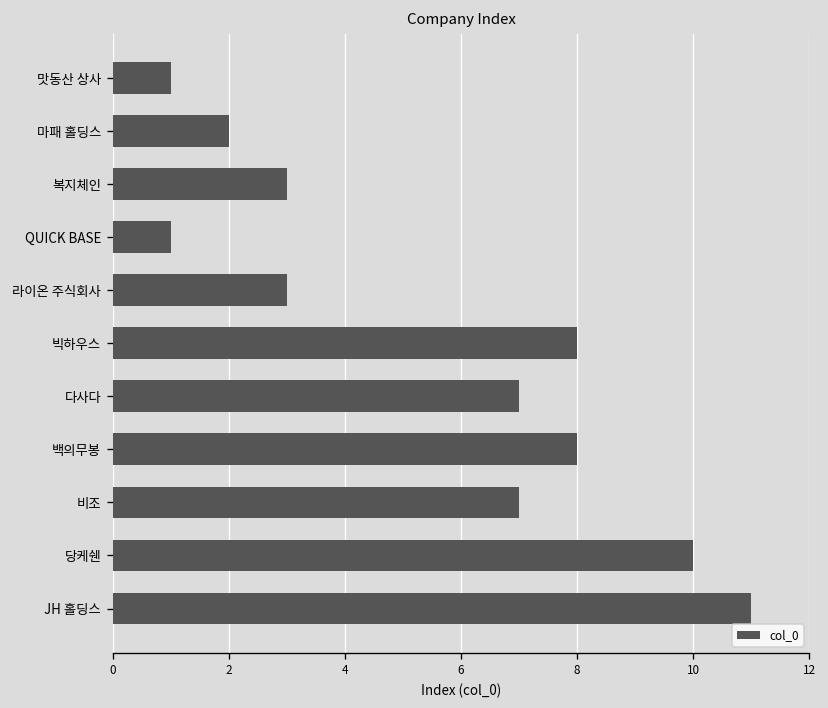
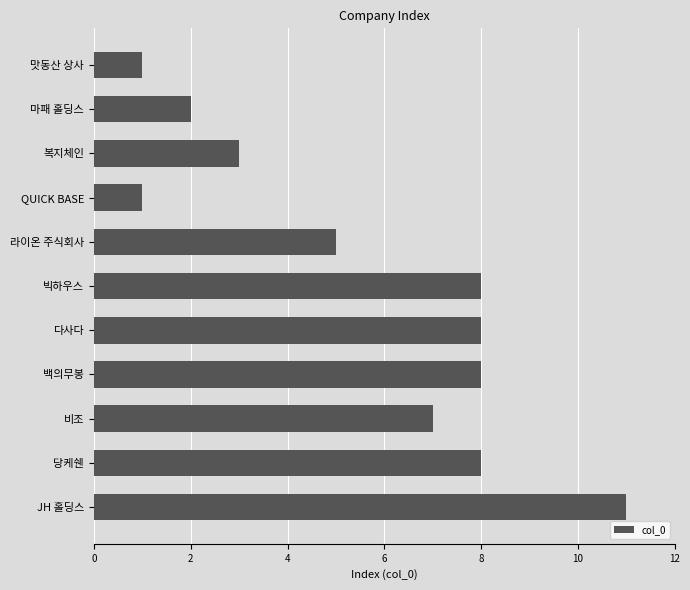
  {
    "맛동산 상사": 1,
    "마패 홀딩스": 2,
    "복지체인": 3,
    "QUICK BASE": 1,
-   "라이온 주식회사": 3,
+   "라이온 주식회사": 5,
    "빅하우스": 8,
-   "다사다": 7,
+   "다사다": 8,
    "백의무봉": 8,
    "비조": 7,
-   "당케쉔": 10,
+   "당케쉔": 8,
    "JH 홀딩스": 11
  }
